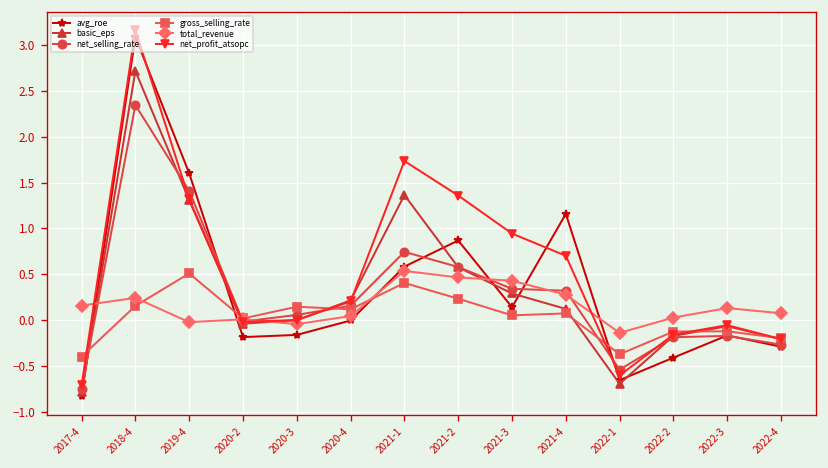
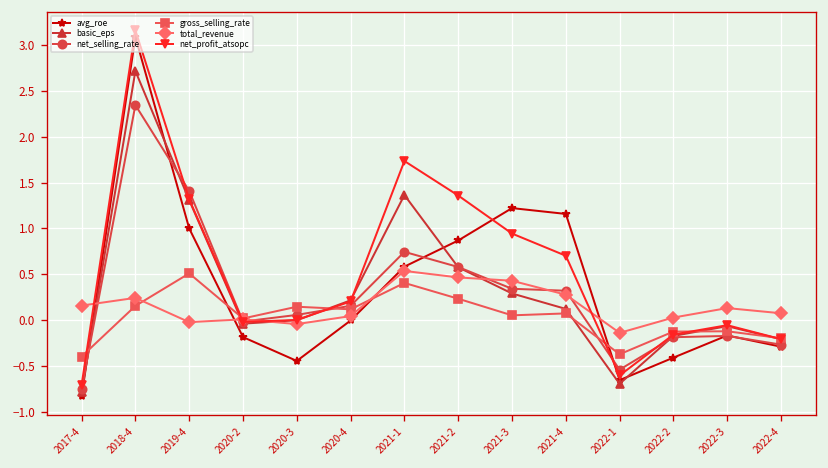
  {
    "avg_roe": {
      "2017-4": -0.8,
-     "2019-4": 1.6,
+     "2019-4": 1.0,
      "2020-2": -0.2,
-     "2020-3": -0.2,
+     "2020-3": -0.4,
      "2020-4": 0.0,
      "2021-1": 0.6,
      "2021-2": 0.9,
-     "2021-3": 0.1,
+     "2021-3": 1.2,
      "2021-4": 1.2,
      "2022-1": -0.7,
      "2022-2": -0.4
    }
  }
